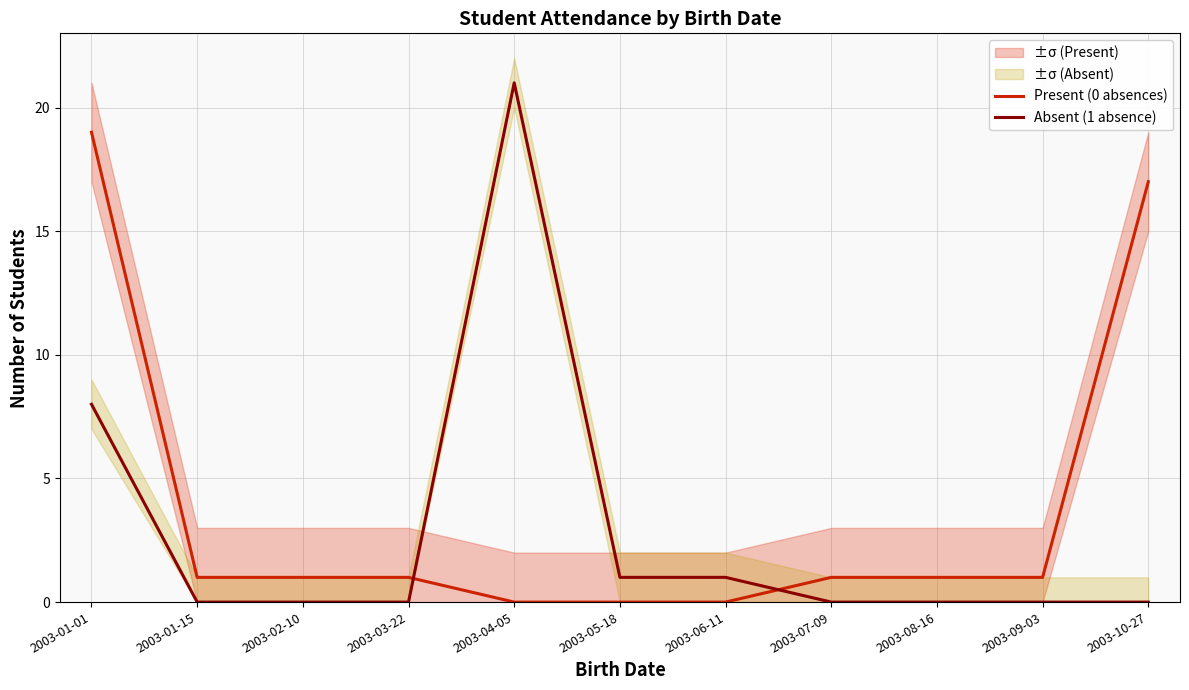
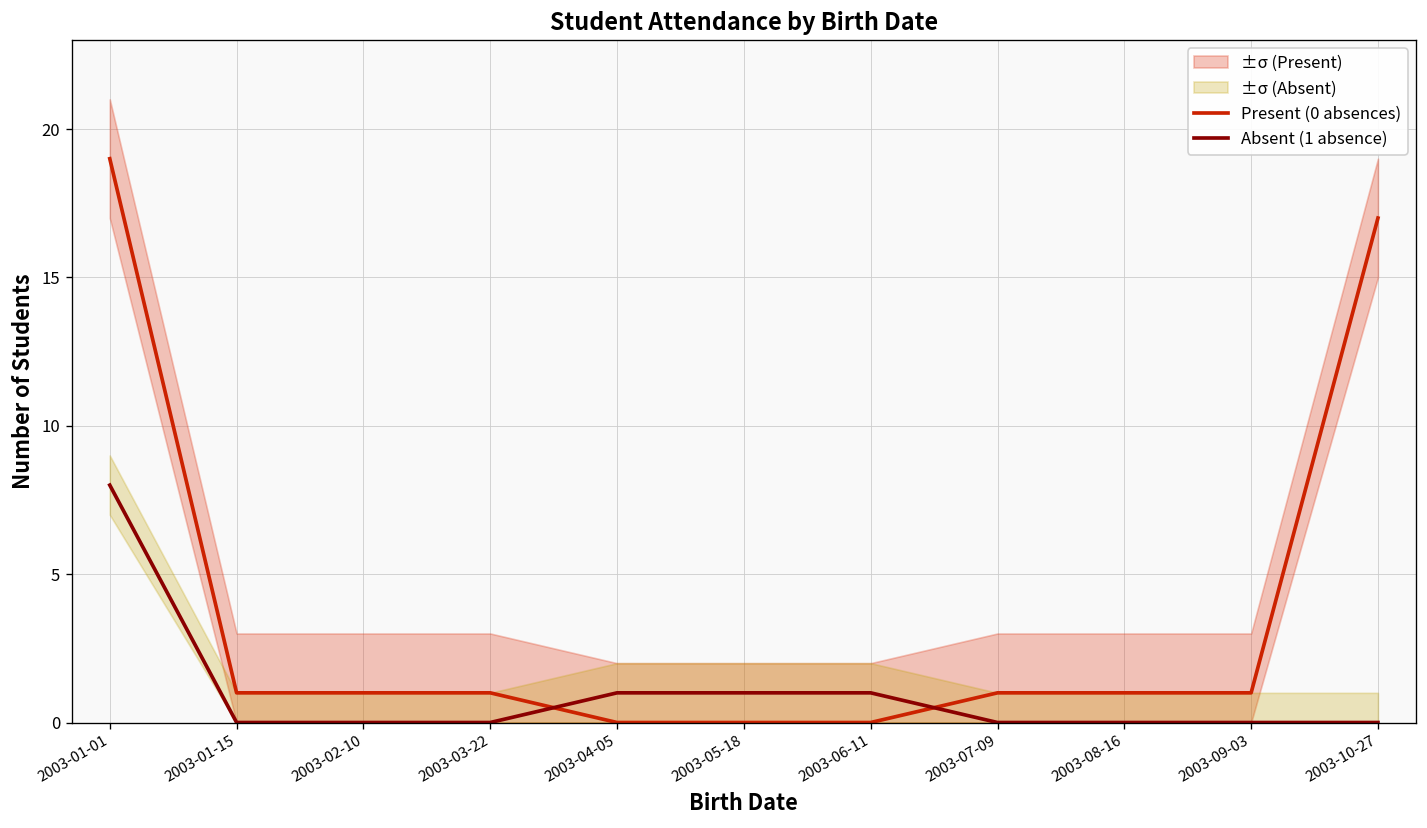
  {
    "Absent (1 absence)": {
      "2003-01-01": 8,
      "2003-01-15": 0,
      "2003-02-10": 0,
      "2003-03-22": 0,
-     "2003-04-05": 21,
+     "2003-04-05": 1,
      "2003-05-18": 1,
      "2003-06-11": 1,
      "2003-07-09": 0,
      "2003-08-16": 0,
      "2003-09-03": 0,
      "2003-10-27": 0
    }
  }
